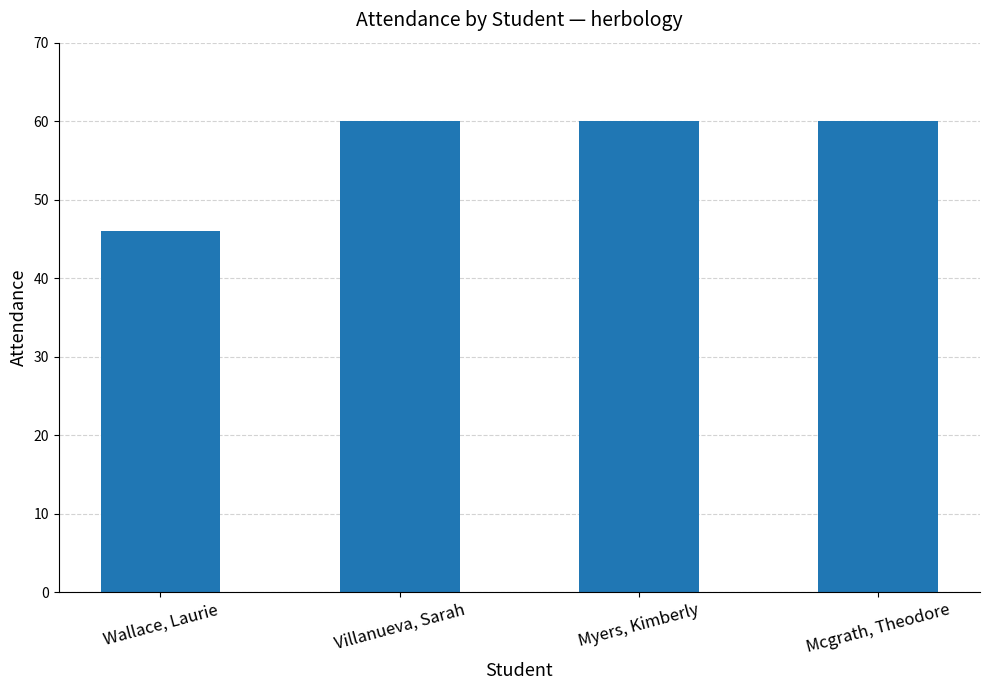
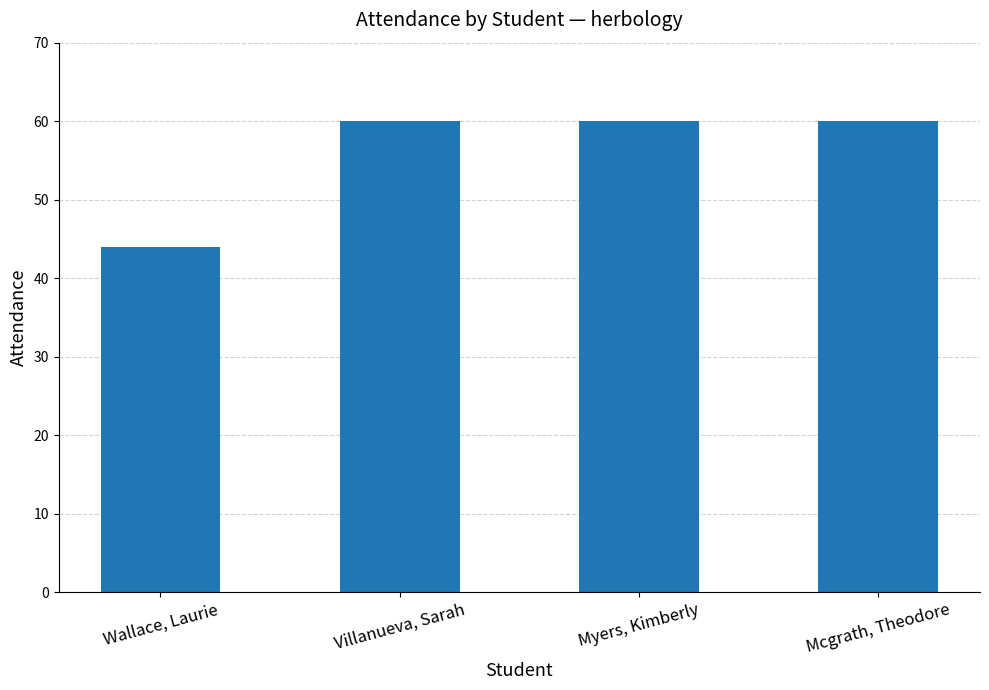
  {
-   "Wallace, Laurie": 46,
+   "Wallace, Laurie": 44,
    "Villanueva, Sarah": 60,
    "Myers, Kimberly": 60,
    "Mcgrath, Theodore": 60
  }
